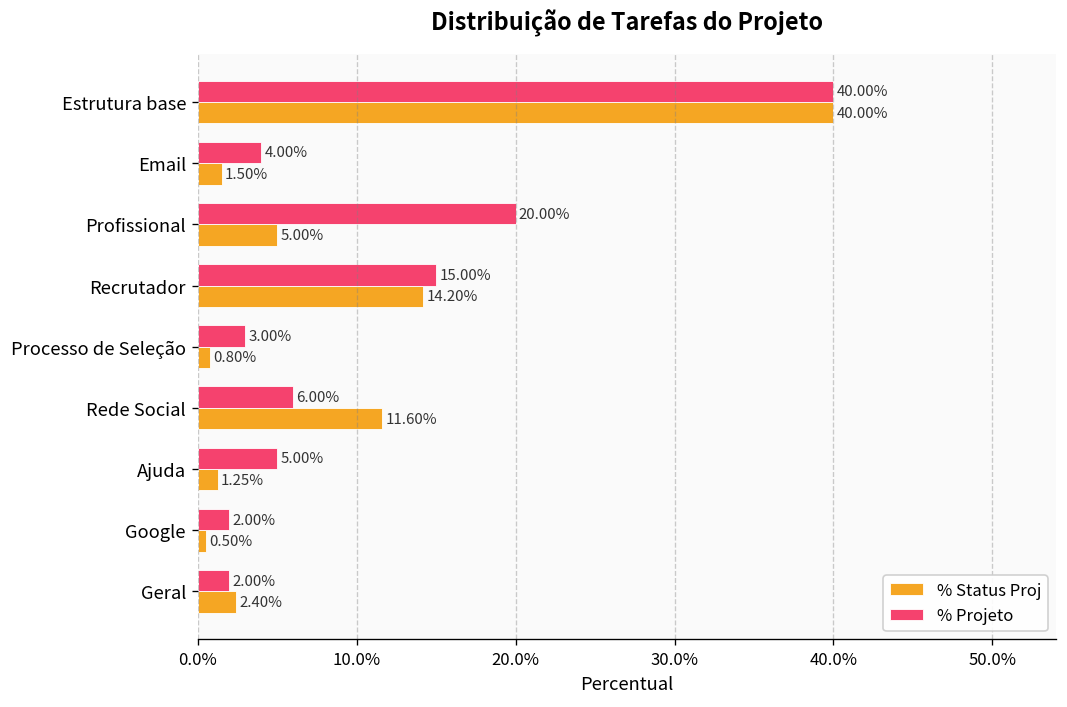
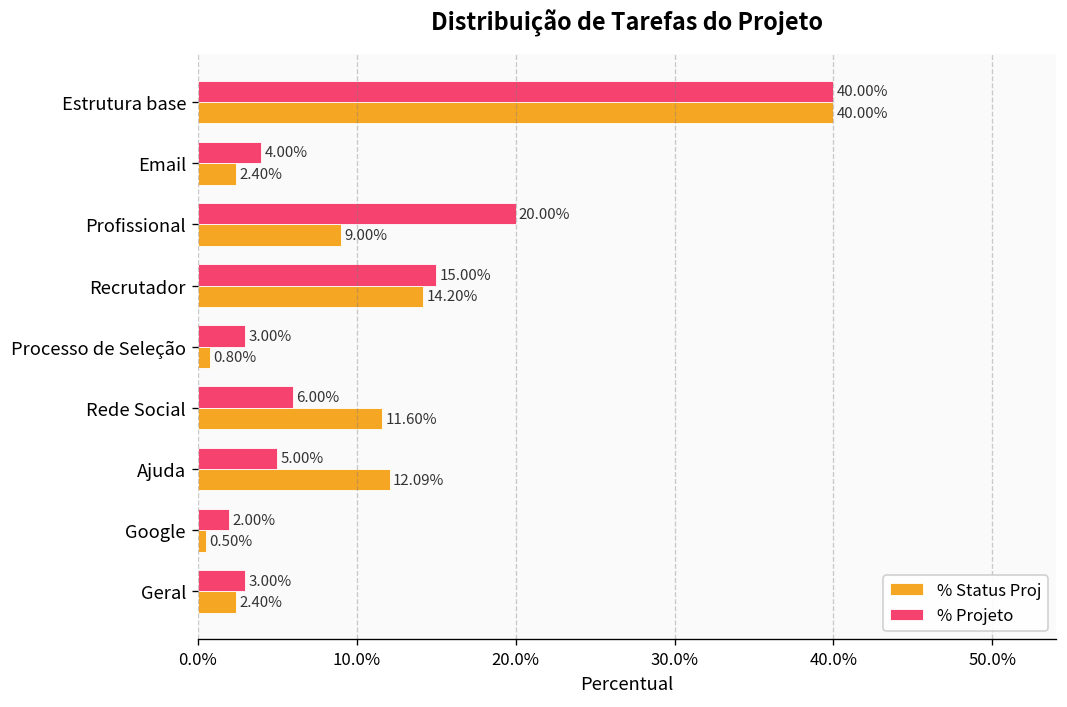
  {
    "% Status Proj": {
      "Estrutura base": "40.00%",
-     "Email": "1.50%",
-     "Profissional": "5.00%",
+     "Email": "2.40%",
+     "Profissional": "9.00%",
      "Recrutador": "14.20%",
      "Processo de Seleção": "0.80%",
      "Rede Social": "11.60%",
-     "Ajuda": "1.25%",
+     "Ajuda": "12.09%",
      "Google": "0.50%",
      "Geral": "2.40%"
    },
    "% Projeto": {
      "Estrutura base": "40.00%",
      "Email": "4.00%",
      "Profissional": "20.00%",
      "Recrutador": "15.00%",
      "Processo de Seleção": "3.00%",
      "Rede Social": "6.00%",
      "Ajuda": "5.00%",
      "Google": "2.00%",
-     "Geral": "2.00%"
+     "Geral": "3.00%"
    }
  }
